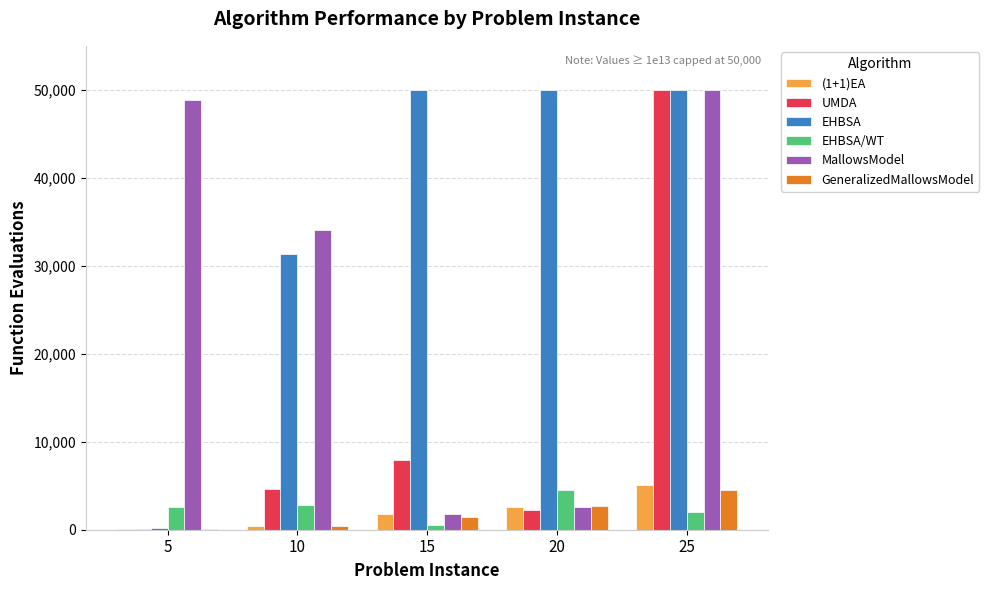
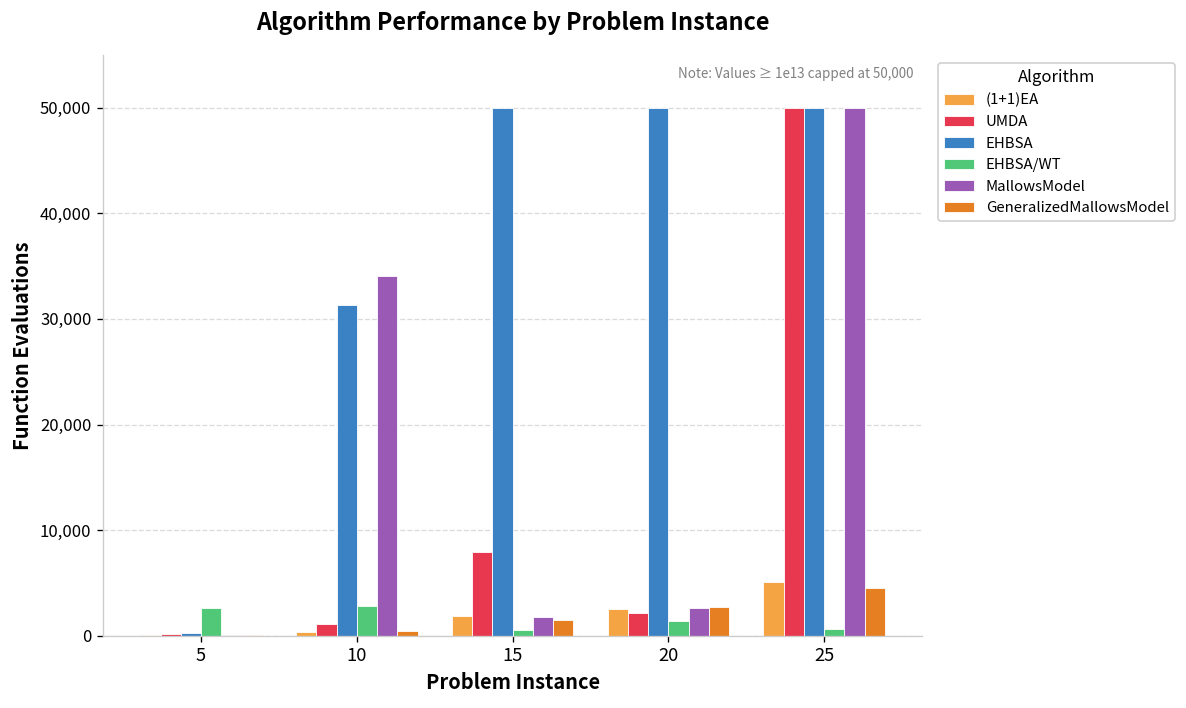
  {
    "UMDA": {
-     "10": "5,000",
+     "10": "1,000",
      "15": "8,000",
      "20": "2,000"
    },
    "EHBSA": {
      "25": "50,000"
    },
    "EHBSA/WT": {
      "5": "3,000",
      "10": "3,000",
      "15": "1,000",
-     "20": "4,000",
-     "25": "2,000"
+     "20": "1,000",
+     "25": "1,000"
    },
    "MallowsModel": {
-     "5": "49,000",
+     "5": "0",
      "10": "34,000",
      "15": "2,000",
      "20": "3,000"
    }
  }
